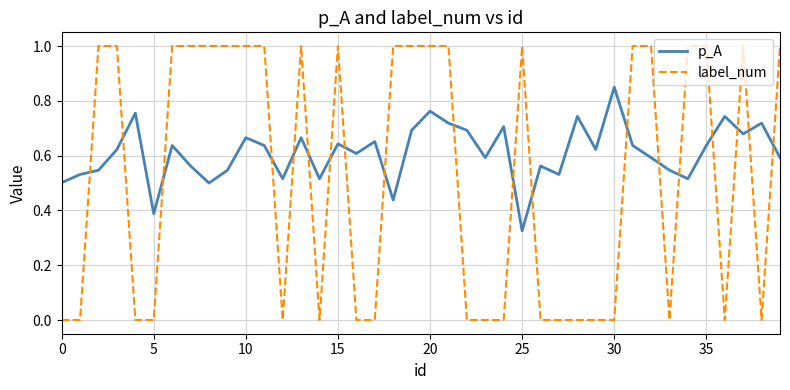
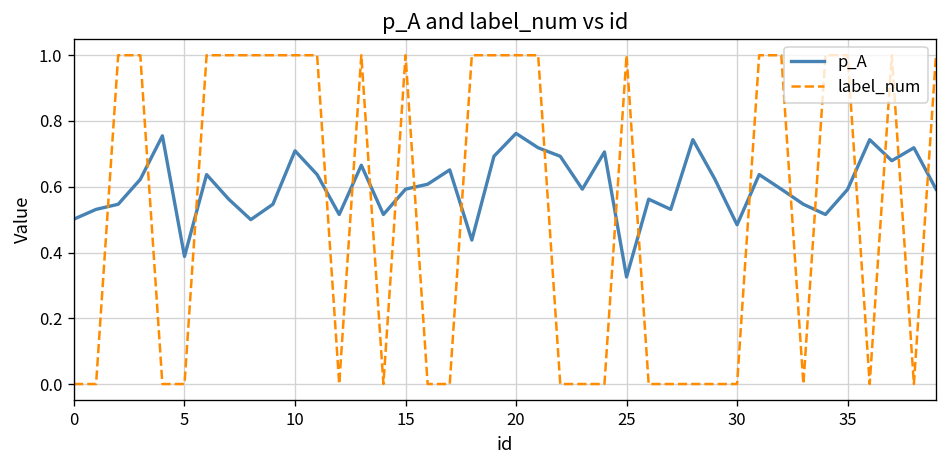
  {
    "p_A": {
      "0": 0.50,
      "5": 0.39,
-     "10": 0.67,
-     "15": 0.64,
+     "10": 0.71,
+     "15": 0.59,
      "20": 0.76,
      "25": 0.33,
-     "30": 0.85,
-     "35": 0.64
+     "30": 0.48,
+     "35": 0.59
    },
    "label_num": {
      "0": 0.00,
      "5": 0.00,
      "10": 1.00,
      "15": 1.00,
      "20": 1.00,
      "25": 1.00,
      "30": 0.00
    }
  }
